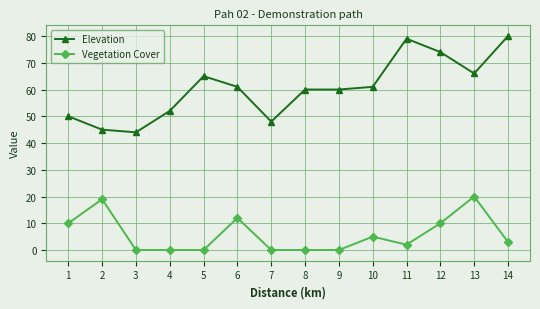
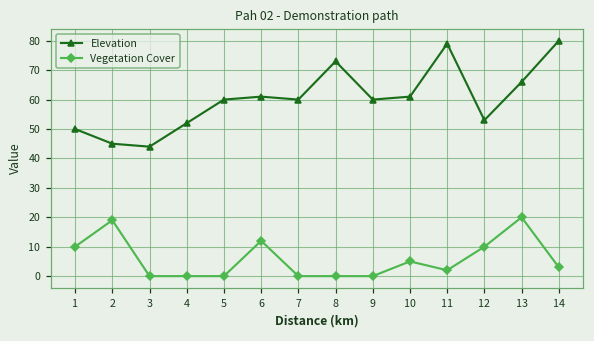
  {
    "Elevation": {
      "1": 50,
      "2": 45,
      "3": 44,
      "4": 52,
-     "5": 65,
+     "5": 60,
      "6": 61,
-     "7": 48,
-     "8": 60,
+     "7": 60,
+     "8": 73,
      "9": 60,
      "10": 61,
      "11": 79,
-     "12": 74,
+     "12": 53,
      "13": 66,
      "14": 80
    },
    "Vegetation Cover": {
      "1": 10,
      "2": 19,
      "3": 0,
      "4": 0,
      "5": 0,
      "6": 12,
      "7": 0,
      "8": 0,
      "9": 0,
      "10": 5,
      "11": 2,
      "12": 10,
      "13": 20,
      "14": 3
    }
  }
